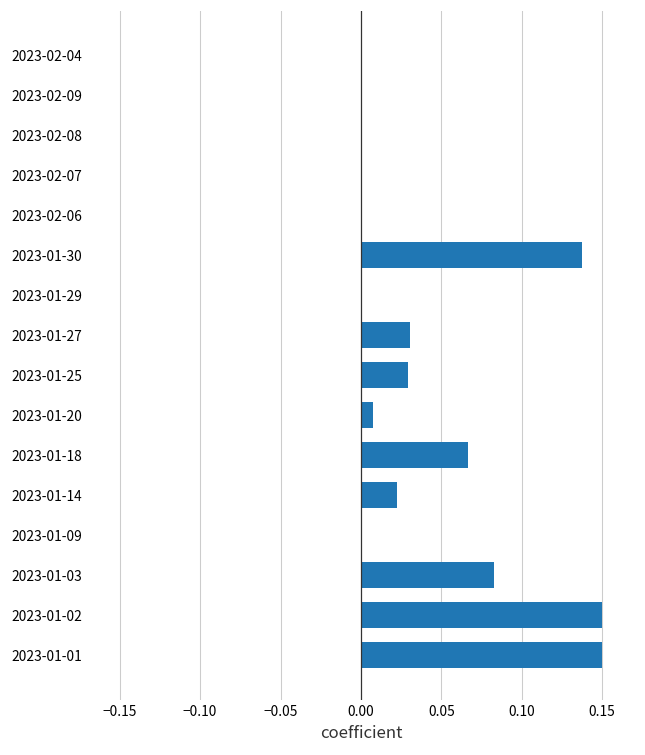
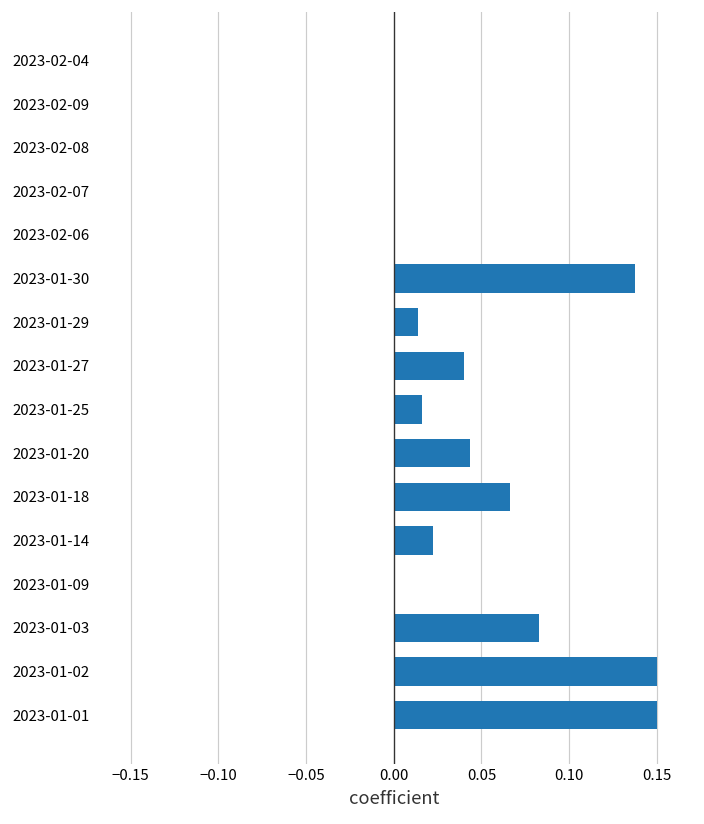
  {
    "2023-02-04": 0.000,
    "2023-02-09": 0.000,
    "2023-02-08": 0.000,
    "2023-02-07": 0.000,
    "2023-02-06": 0.000,
    "2023-01-30": 0.138,
-   "2023-01-29": 0.001,
-   "2023-01-27": 0.030,
-   "2023-01-25": 0.029,
-   "2023-01-20": 0.008,
+   "2023-01-29": 0.014,
+   "2023-01-27": 0.040,
+   "2023-01-25": 0.016,
+   "2023-01-20": 0.044,
    "2023-01-18": 0.066,
    "2023-01-14": 0.022,
    "2023-01-03": 0.083,
    "2023-01-02": 0.150,
    "2023-01-01": 0.150
  }
